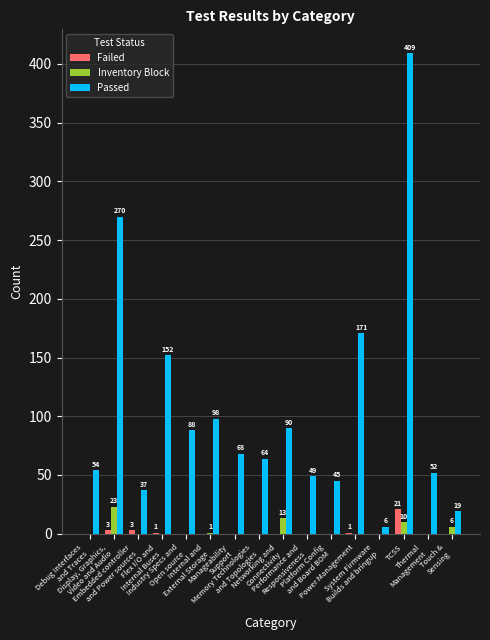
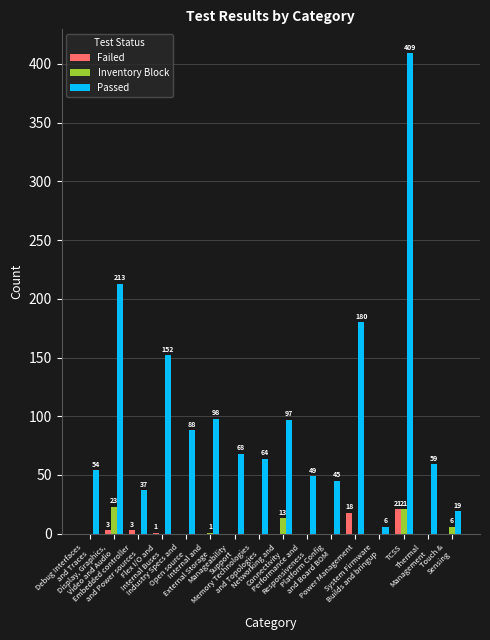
  {
    "Failed": {
      "Display, Graphics, Video and Audio": 3,
      "Embedded controller and Power sources": 3,
      "Flex I/O and Internal Buses": 1,
-     "Power Management": 1
+     "Power Management": 18
    },
    "Inventory Block": {
      "Display, Graphics, Video and Audio": 23,
      "Internal and External Storage": 1,
      "Networking and Connectivity": 13,
-     "TCSS": 10,
+     "TCSS": 21,
      "Touch & Sensing": 6
    },
    "Passed": {
      "Debug Interfaces and Traces": 54,
-     "Display, Graphics, Video and Audio": 270,
+     "Display, Graphics, Video and Audio": 213,
      "Embedded controller and Power sources": 37,
      "Flex I/O and Internal Buses": 152,
      "Industry Specs and Open source": 88,
      "Internal and External Storage": 98,
      "Manageability Support": 68,
      "Memory Technologies and Topologies": 64,
-     "Networking and Connectivity": 90,
+     "Networking and Connectivity": 97,
      "Performance and Responsiveness": 49,
      "Platform Config and Board BOM": 45,
-     "Power Management": 171,
+     "Power Management": 180,
      "System Firmware Builds and bringup": 6,
      "TCSS": 409,
-     "Thermal Management": 52,
+     "Thermal Management": 59,
      "Touch & Sensing": 19
    }
  }
